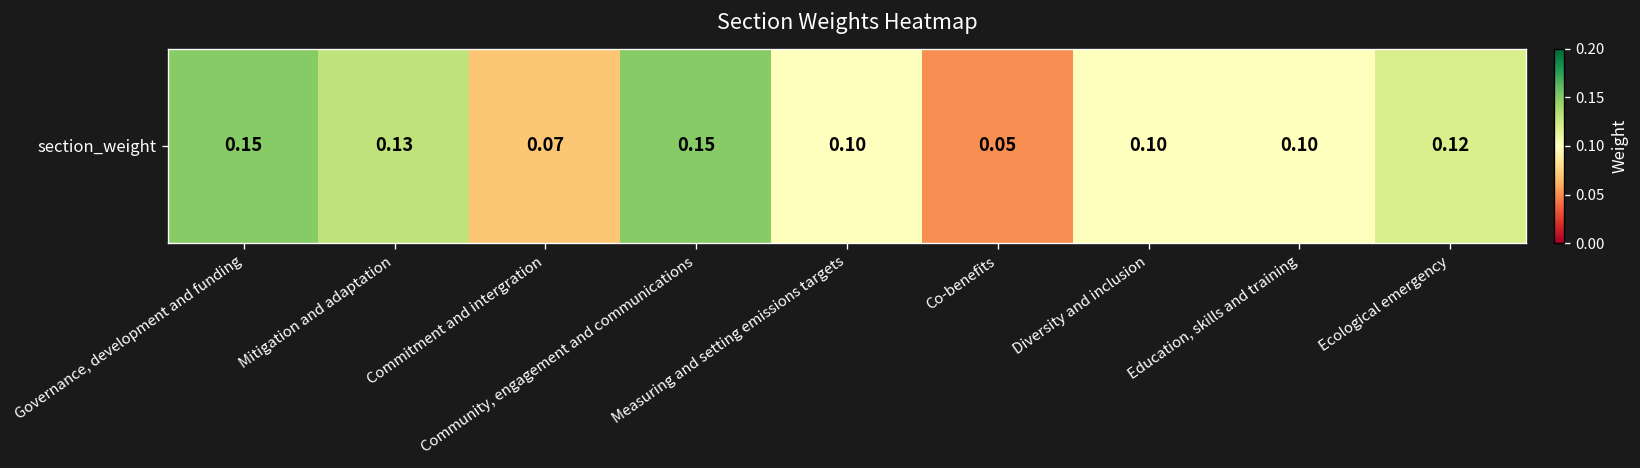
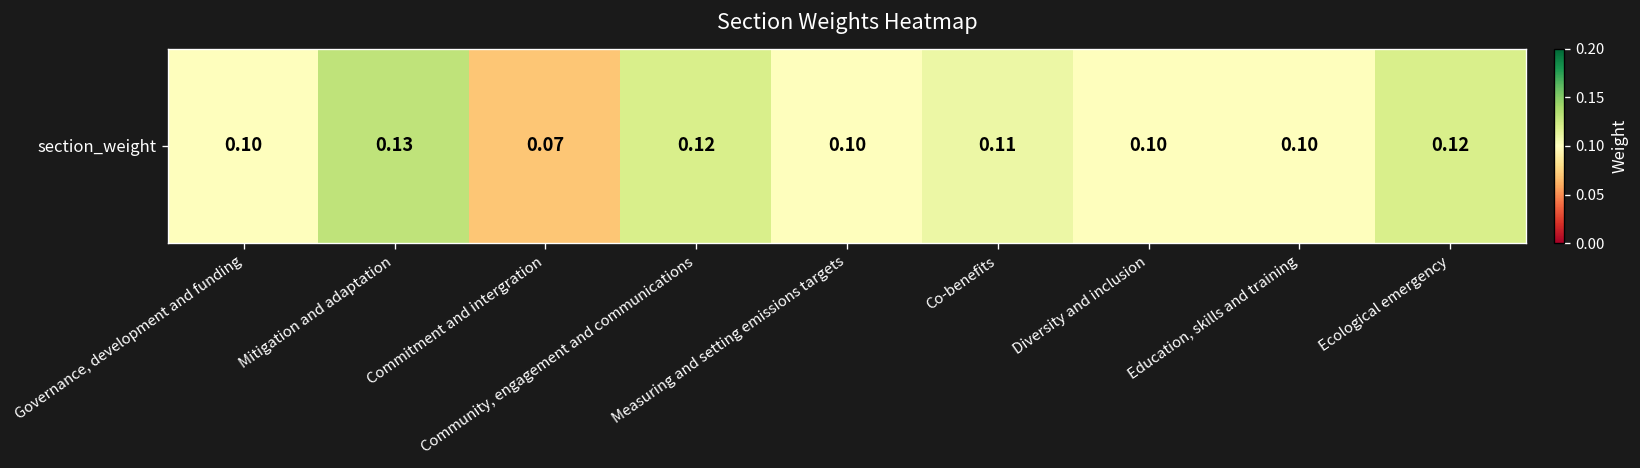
  {
    "section_weight": {
-     "Governance, development and funding": 0.15,
+     "Governance, development and funding": 0.10,
      "Mitigation and adaptation": 0.13,
      "Commitment and intergration": 0.07,
-     "Community, engagement and communications": 0.15,
+     "Community, engagement and communications": 0.12,
      "Measuring and setting emissions targets": 0.10,
-     "Co-benefits": 0.05,
+     "Co-benefits": 0.11,
      "Diversity and inclusion": 0.10,
      "Education, skills and training": 0.10,
      "Ecological emergency": 0.12
    }
  }
